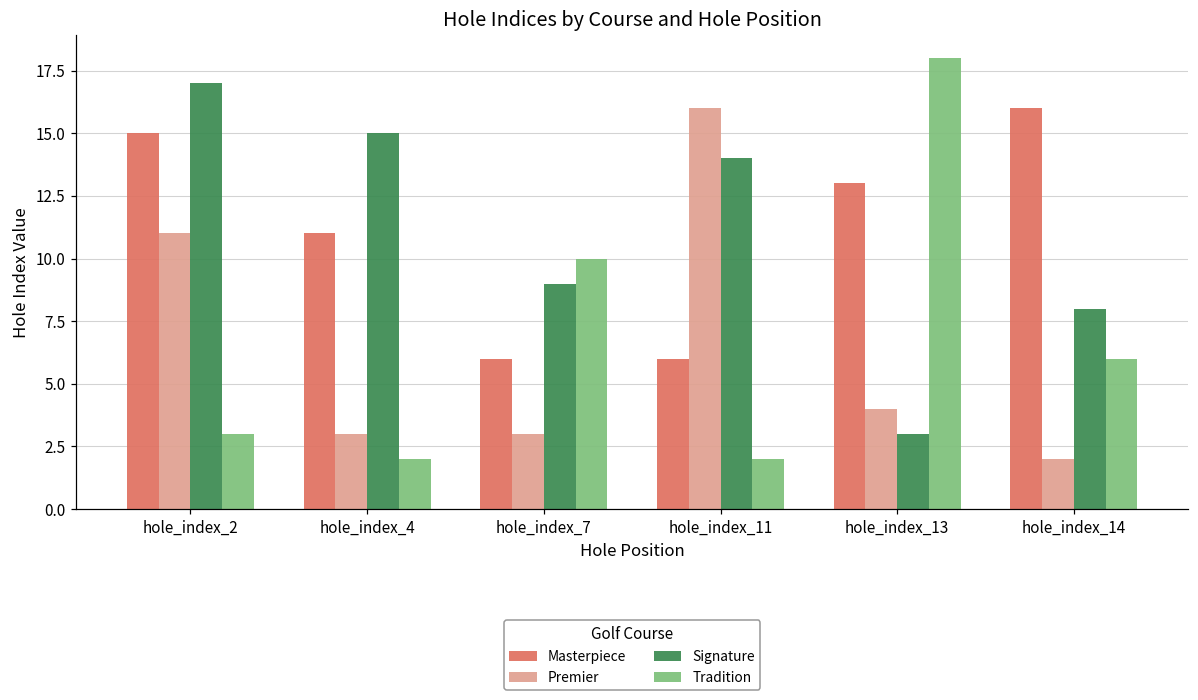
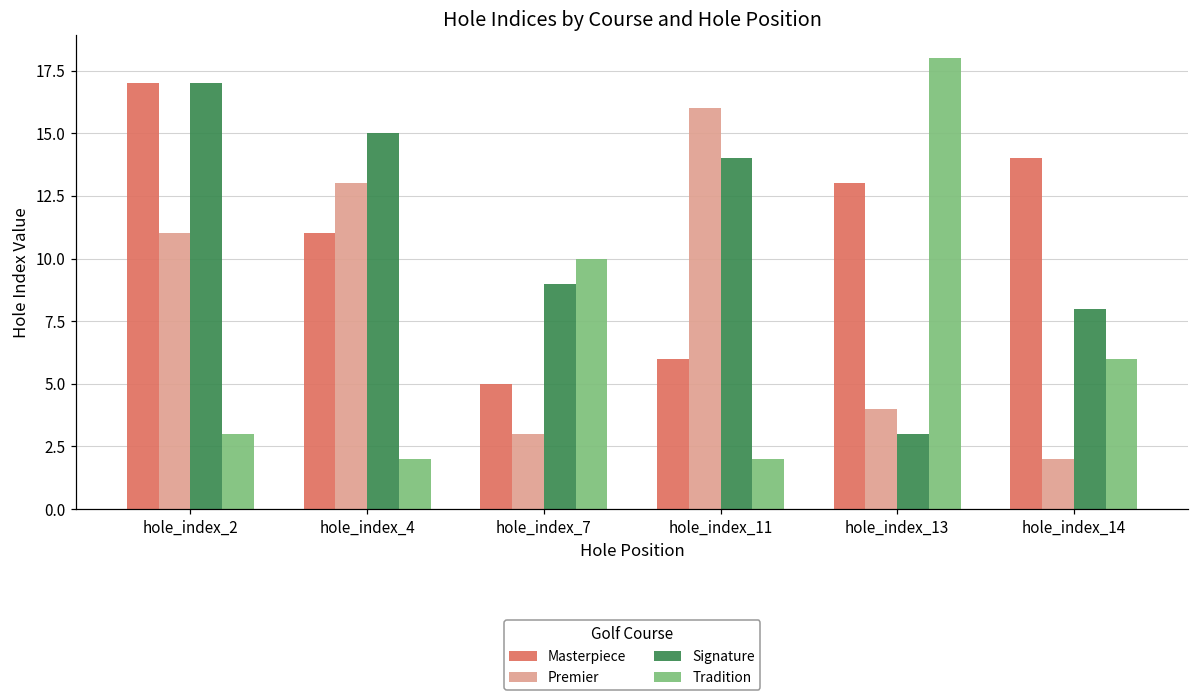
  {
    "Masterpiece": {
-     "hole_index_2": 15,
+     "hole_index_2": 17,
      "hole_index_4": 11,
-     "hole_index_7": 6,
+     "hole_index_7": 5,
      "hole_index_11": 6,
      "hole_index_13": 13,
-     "hole_index_14": 16
+     "hole_index_14": 14
    },
    "Premier": {
      "hole_index_2": 11,
-     "hole_index_4": 3,
+     "hole_index_4": 13,
      "hole_index_7": 3,
      "hole_index_11": 16,
      "hole_index_13": 4,
      "hole_index_14": 2
    },
    "Signature": {
      "hole_index_2": 17,
      "hole_index_4": 15,
      "hole_index_7": 9,
      "hole_index_11": 14,
      "hole_index_13": 3,
      "hole_index_14": 8
    },
    "Tradition": {
      "hole_index_2": 3,
      "hole_index_4": 2,
      "hole_index_7": 10,
      "hole_index_11": 2,
      "hole_index_13": 18,
      "hole_index_14": 6
    }
  }
